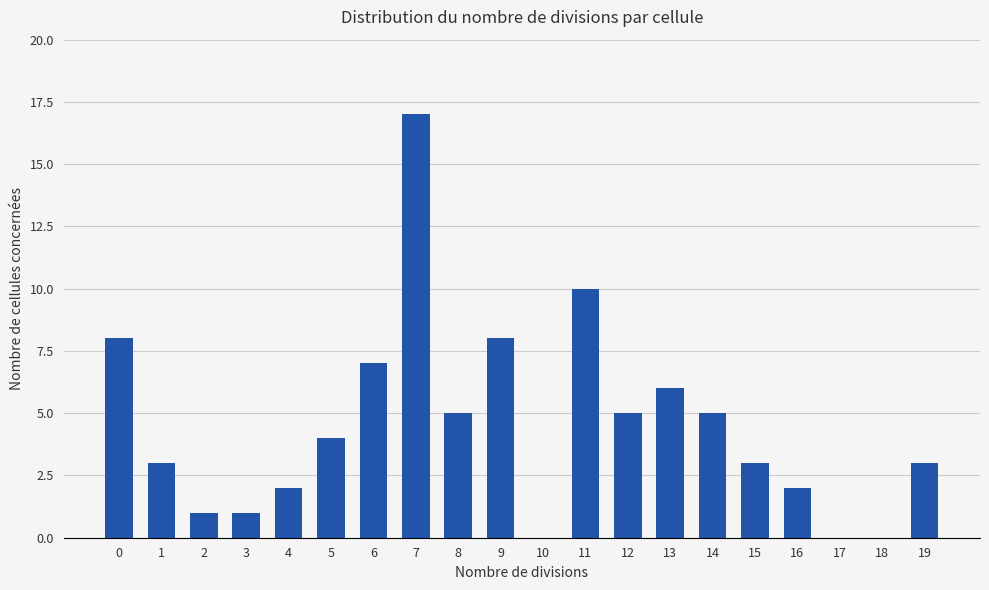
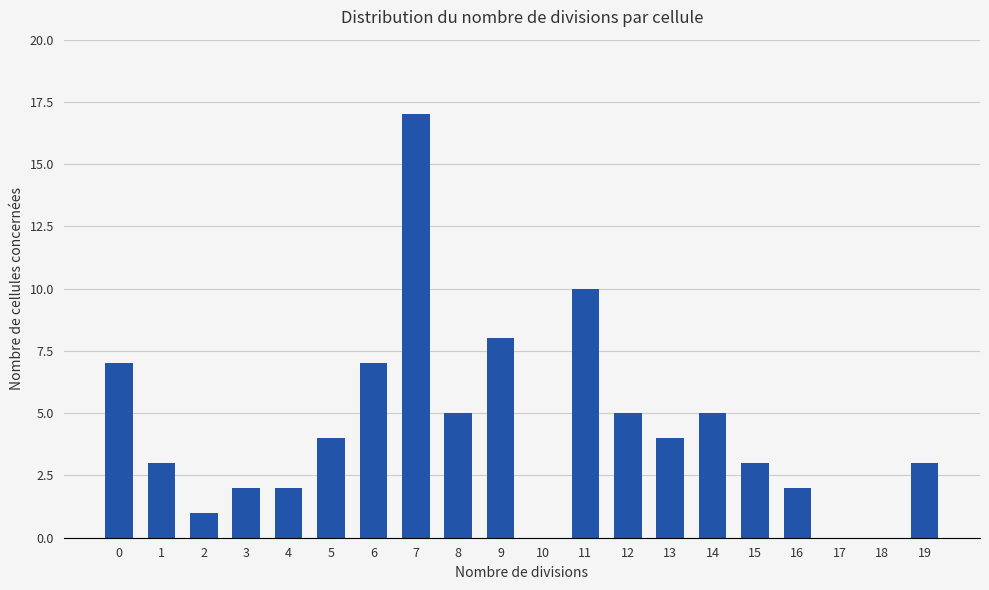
  {
-   "0": 8,
+   "0": 7,
    "1": 3,
    "2": 1,
-   "3": 1,
+   "3": 2,
    "4": 2,
    "5": 4,
    "6": 7,
    "7": 17,
    "8": 5,
    "9": 8,
    "10": 0,
    "11": 10,
    "12": 5,
-   "13": 6,
+   "13": 4,
    "14": 5,
    "15": 3,
    "16": 2,
    "17": 0,
    "18": 0,
    "19": 3
  }
